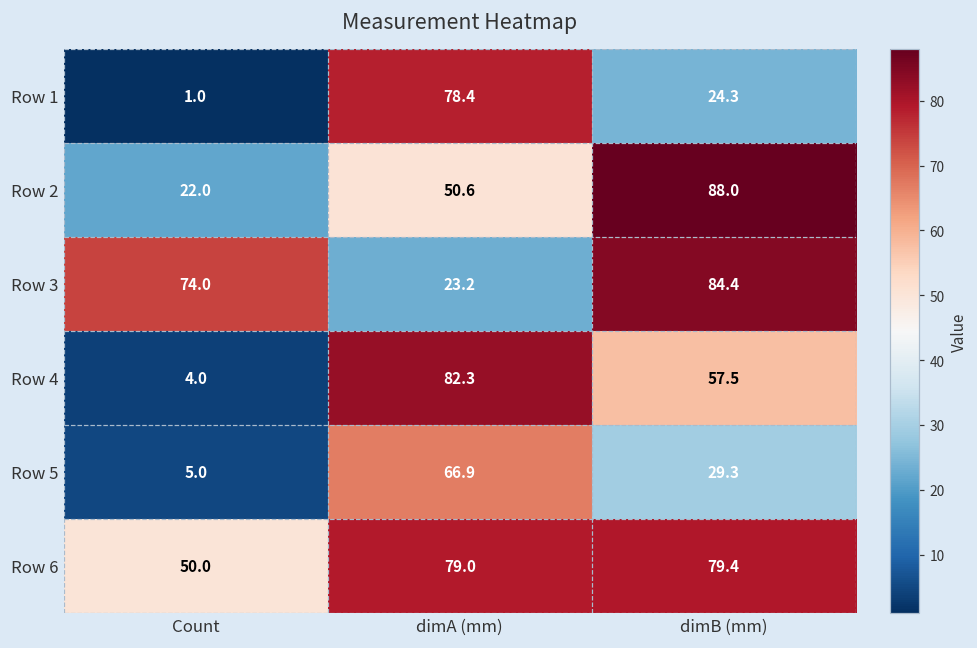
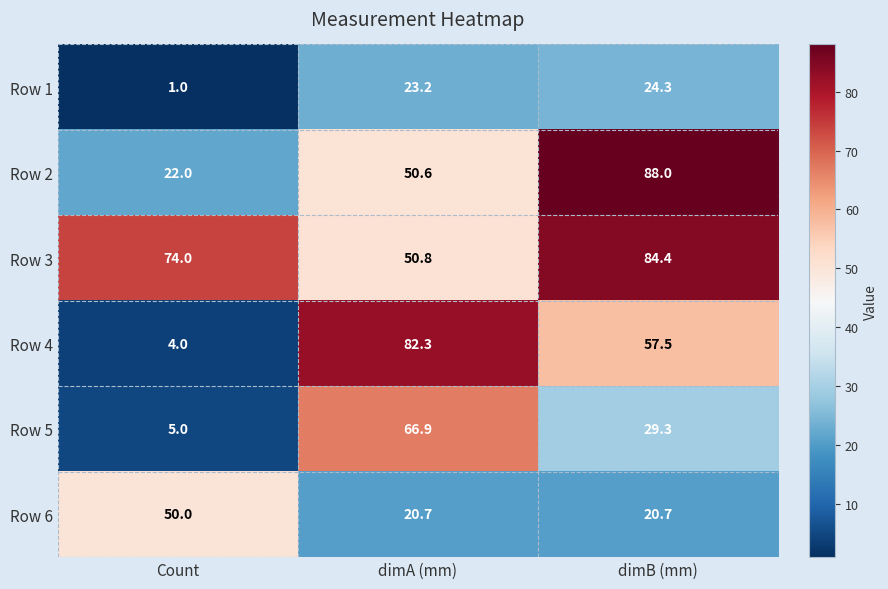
  {
    "Row 1": {
      "Count": 1.0,
-     "dimA (mm)": 78.4,
+     "dimA (mm)": 23.2,
      "dimB (mm)": 24.3
    },
    "Row 2": {
      "Count": 22.0,
      "dimA (mm)": 50.6,
      "dimB (mm)": 88.0
    },
    "Row 3": {
      "Count": 74.0,
-     "dimA (mm)": 23.2,
+     "dimA (mm)": 50.8,
      "dimB (mm)": 84.4
    },
    "Row 4": {
      "Count": 4.0,
      "dimA (mm)": 82.3,
      "dimB (mm)": 57.5
    },
    "Row 5": {
      "Count": 5.0,
      "dimA (mm)": 66.9,
      "dimB (mm)": 29.3
    },
    "Row 6": {
      "Count": 50.0,
-     "dimA (mm)": 79.0,
-     "dimB (mm)": 79.4
+     "dimA (mm)": 20.7,
+     "dimB (mm)": 20.7
    }
  }
